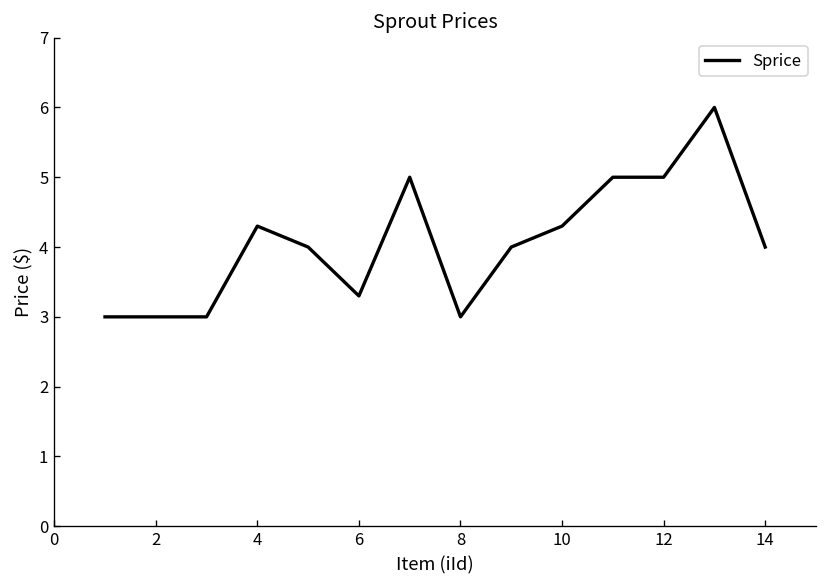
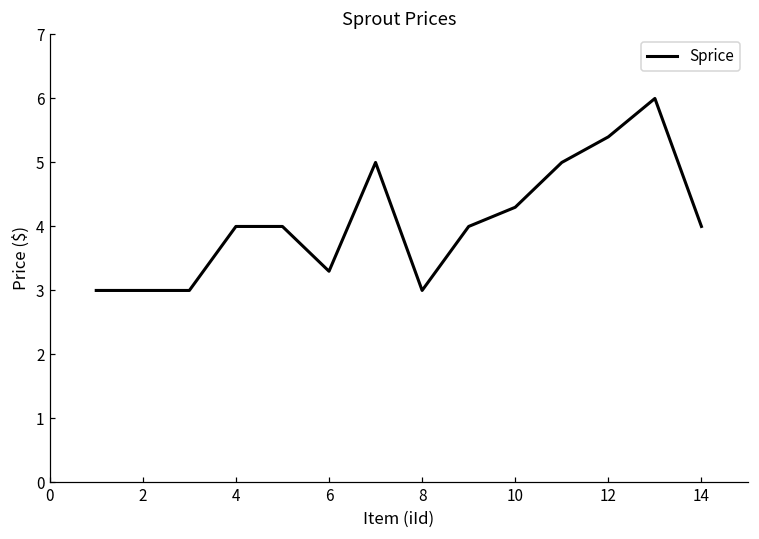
  {
    "2": 3.0,
-   "4": 4.3,
+   "4": 4.0,
    "6": 3.3,
    "8": 3.0,
    "10": 4.3,
-   "12": 5.0,
+   "12": 5.4,
    "14": 4.0
  }
